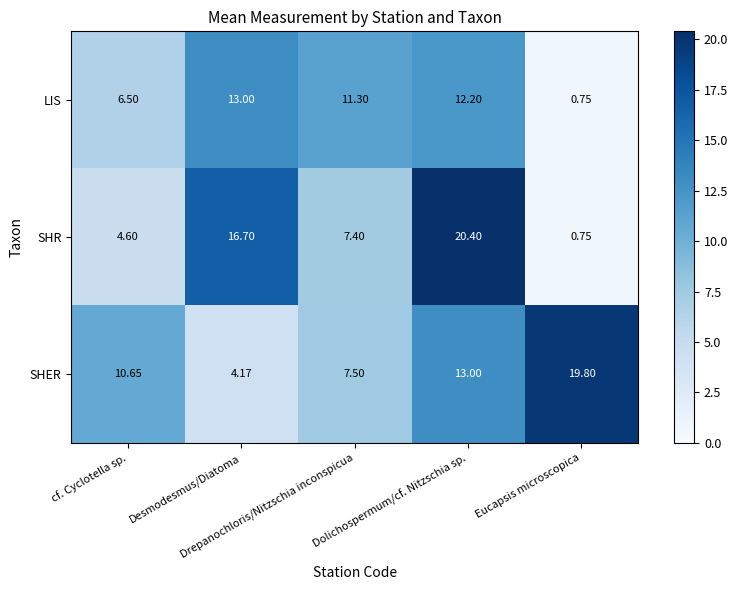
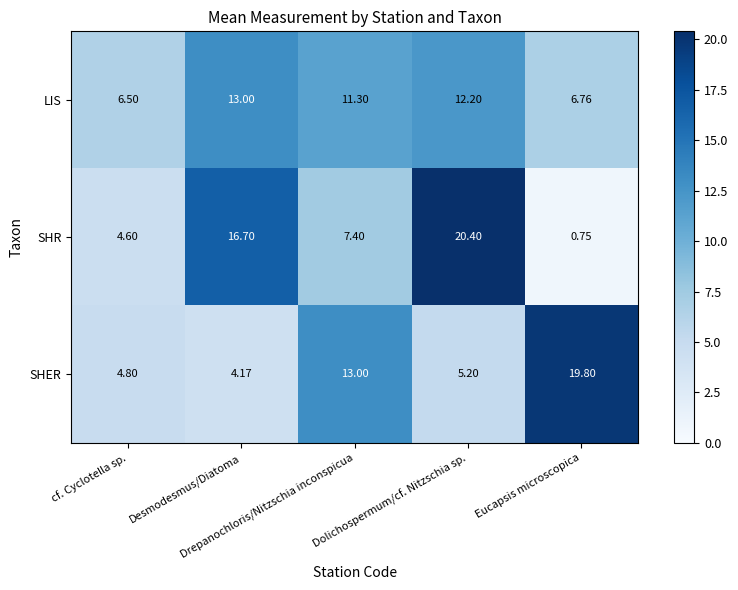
  {
    "LIS": {
      "cf. Cyclotella sp.": 6.50,
      "Desmodesmus/Diatoma": 13.00,
      "Drepanochloris/Nitzschia inconspicua": 11.30,
      "Dolichospermum/cf. Nitzschia sp.": 12.20,
-     "Eucapsis microscopica": 0.75
+     "Eucapsis microscopica": 6.76
    },
    "SHR": {
      "cf. Cyclotella sp.": 4.60,
      "Desmodesmus/Diatoma": 16.70,
      "Drepanochloris/Nitzschia inconspicua": 7.40,
      "Dolichospermum/cf. Nitzschia sp.": 20.40,
      "Eucapsis microscopica": 0.75
    },
    "SHER": {
-     "cf. Cyclotella sp.": 10.65,
+     "cf. Cyclotella sp.": 4.80,
      "Desmodesmus/Diatoma": 4.17,
-     "Drepanochloris/Nitzschia inconspicua": 7.50,
-     "Dolichospermum/cf. Nitzschia sp.": 13.00,
+     "Drepanochloris/Nitzschia inconspicua": 13.00,
+     "Dolichospermum/cf. Nitzschia sp.": 5.20,
      "Eucapsis microscopica": 19.80
    }
  }
